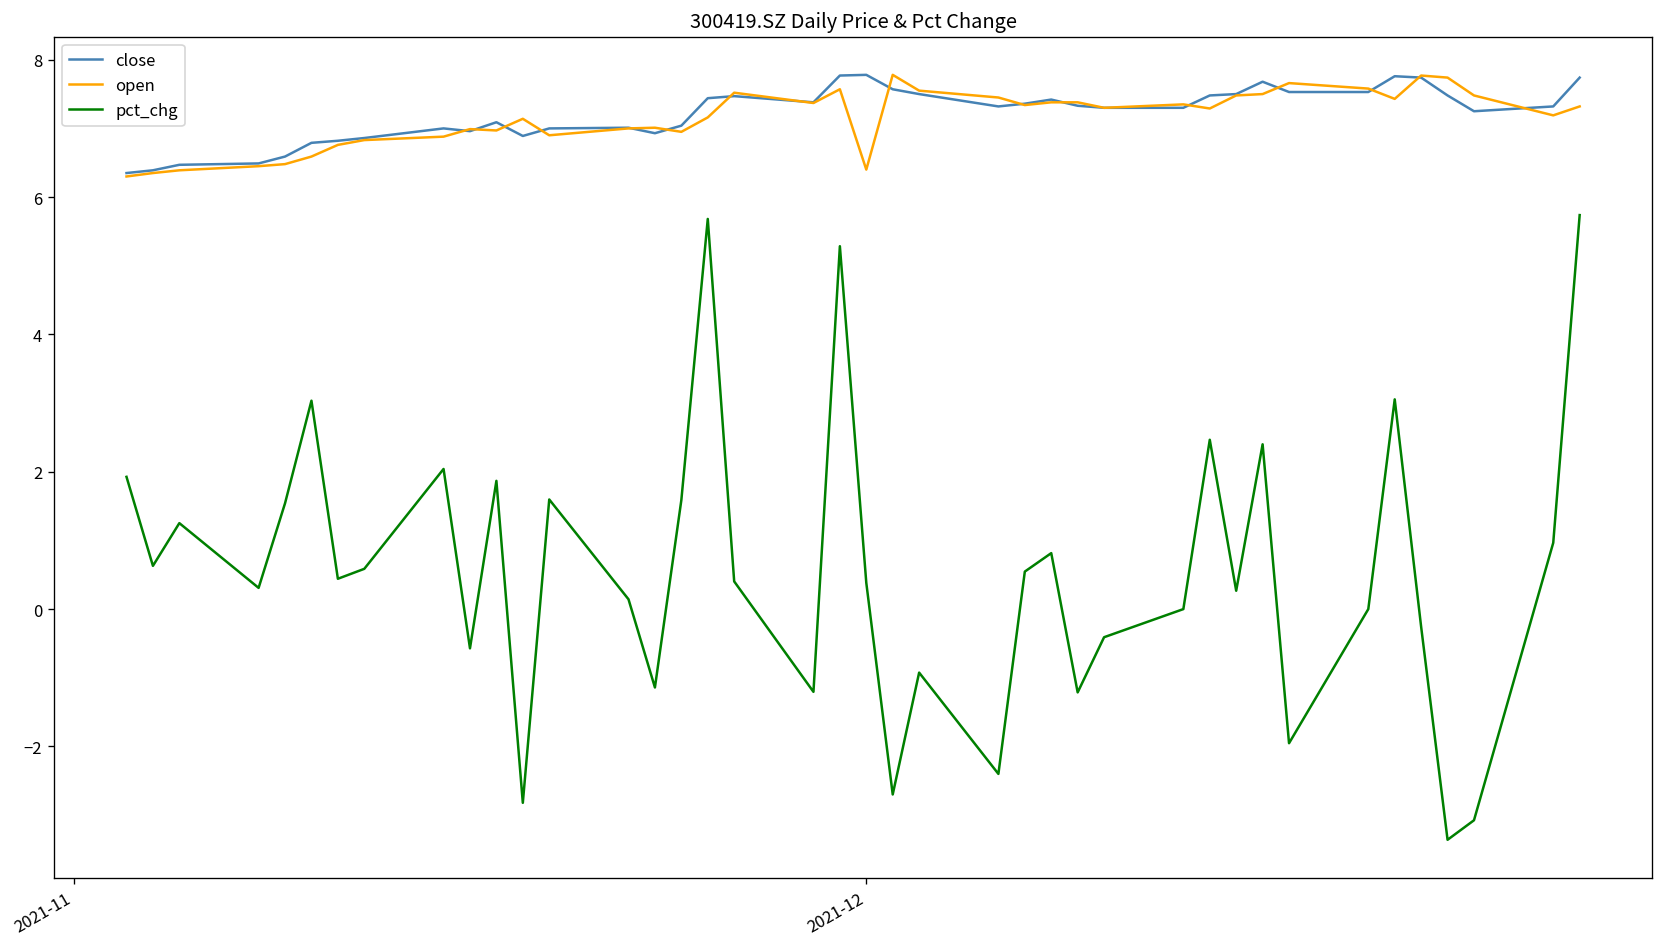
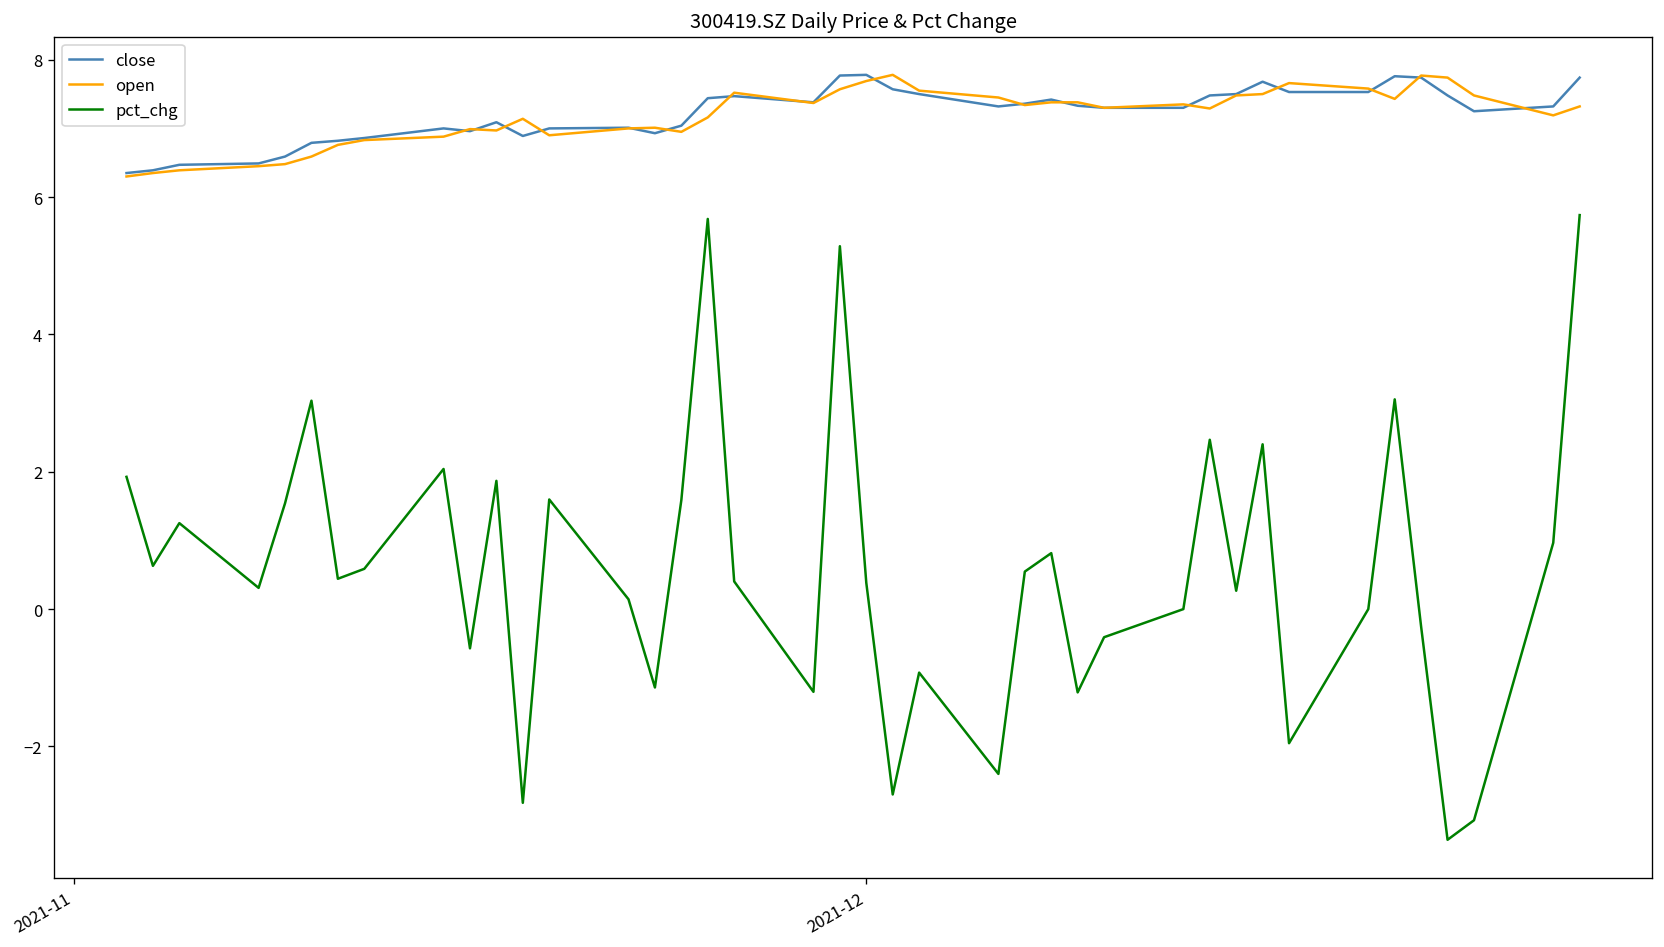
  {
    "close": {
      "2021-12": 7.8
    },
    "open": {
-     "2021-12": 6.4
+     "2021-12": 7.7
    },
    "pct_chg": {
      "2021-12": 0.4
    }
  }
